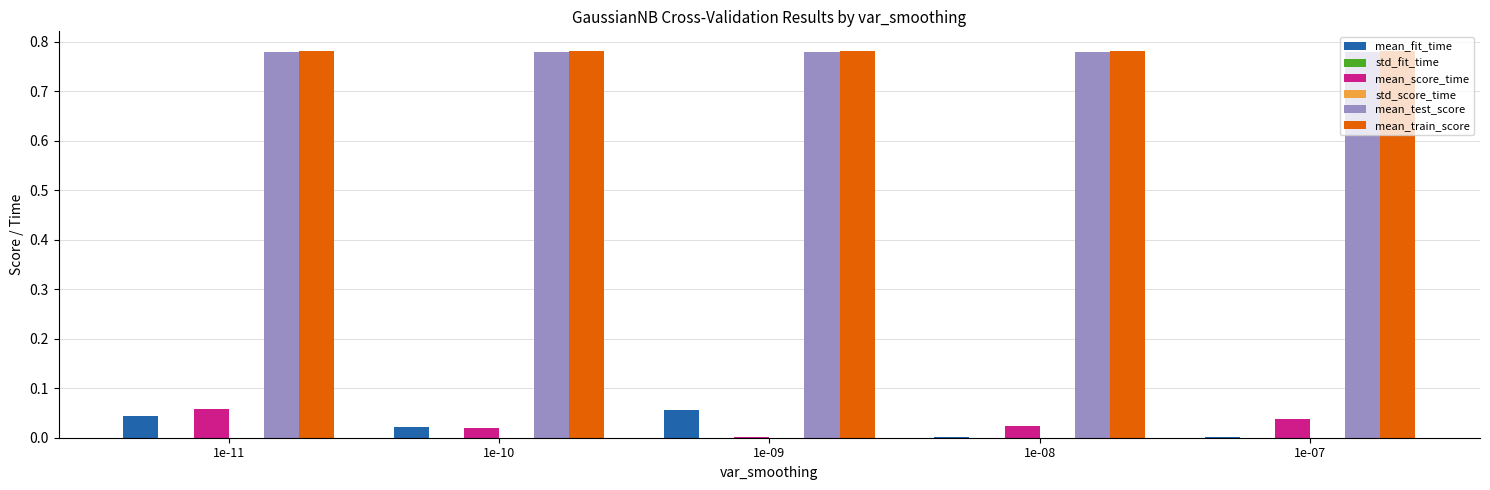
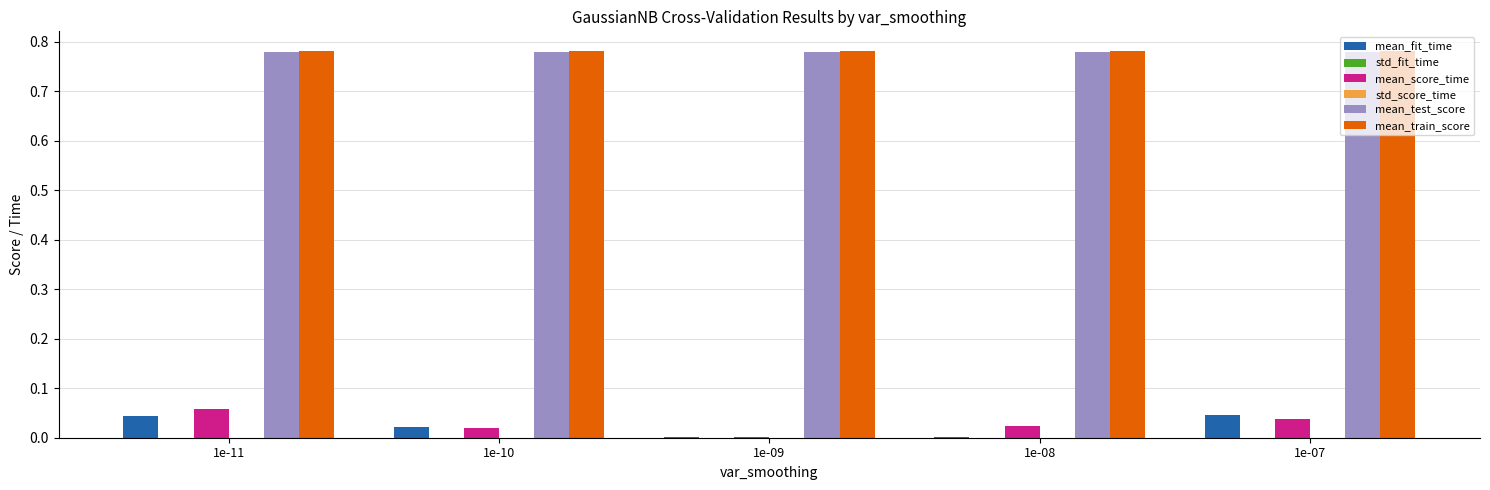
  {
    "mean_fit_time": {
      "1e-11": 0.04,
      "1e-10": 0.02,
-     "1e-09": 0.06,
-     "1e-07": 0.00
+     "1e-09": 0.00,
+     "1e-07": 0.05
    },
    "mean_score_time": {
      "1e-11": 0.06,
      "1e-10": 0.02,
      "1e-08": 0.02,
      "1e-07": 0.04
    },
    "mean_test_score": {
      "1e-11": 0.78,
      "1e-10": 0.78,
      "1e-09": 0.78,
      "1e-08": 0.78
    },
    "mean_train_score": {
      "1e-11": 0.78,
      "1e-10": 0.78,
      "1e-09": 0.78,
      "1e-08": 0.78
    }
  }
